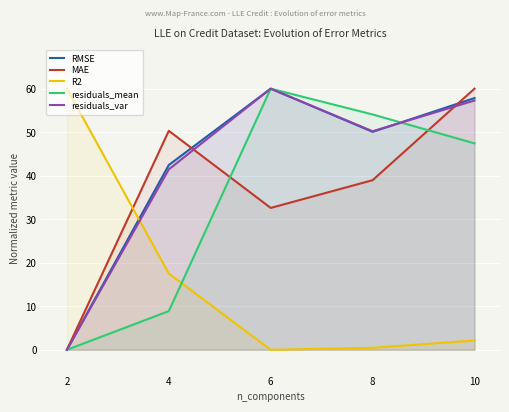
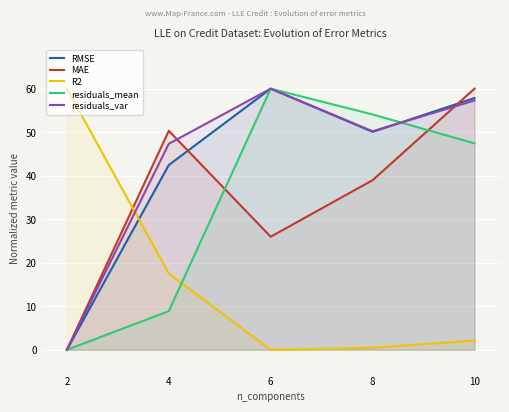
  {
    "RMSE": {
      "4": 42
    },
    "MAE": {
      "4": 50,
-     "6": 33,
+     "6": 26,
      "8": 39,
      "10": 60
    },
    "R2": {
      "4": 18,
      "6": 0,
      "8": 0,
      "10": 2
    },
    "residuals_mean": {
      "4": 9,
      "8": 54,
      "10": 47
    },
    "residuals_var": {
-     "4": 41
+     "4": 47
    }
  }
